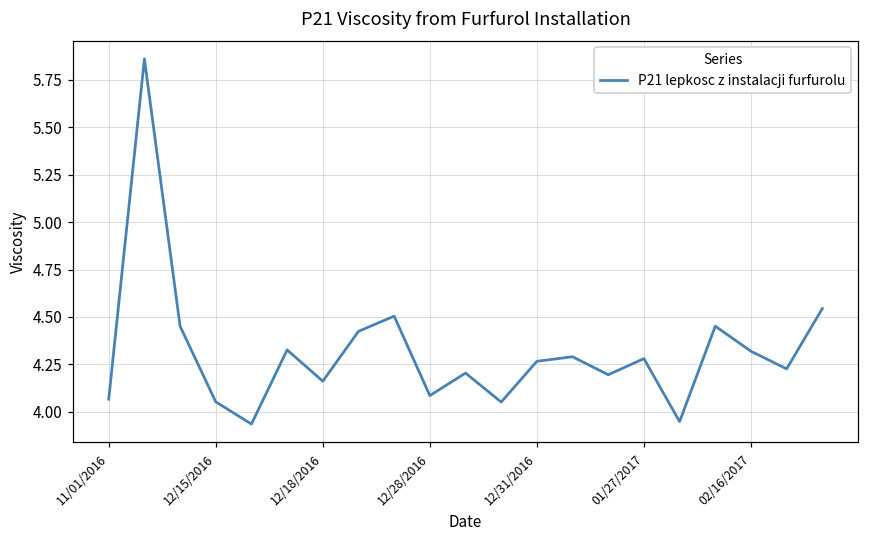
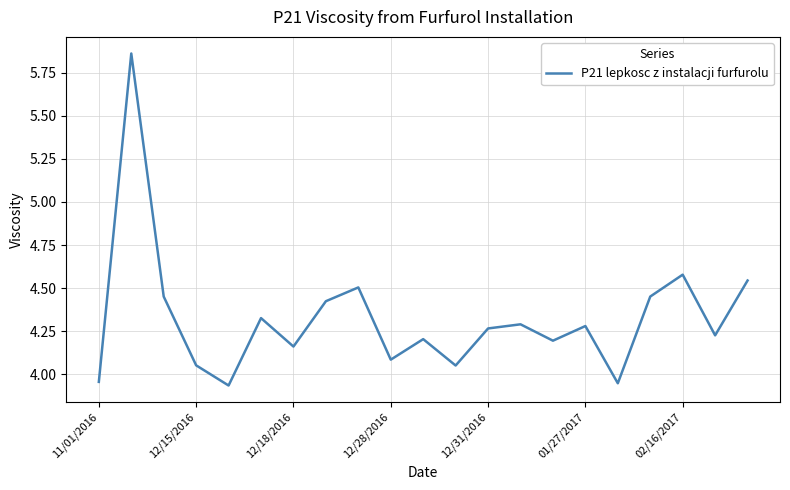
  {
-   "11/01/2016": 4.07,
+   "11/01/2016": 3.96,
    "12/15/2016": 4.05,
    "12/18/2016": 4.16,
    "12/28/2016": 4.09,
    "12/31/2016": 4.27,
    "01/27/2017": 4.28,
-   "02/16/2017": 4.32
+   "02/16/2017": 4.58
  }
